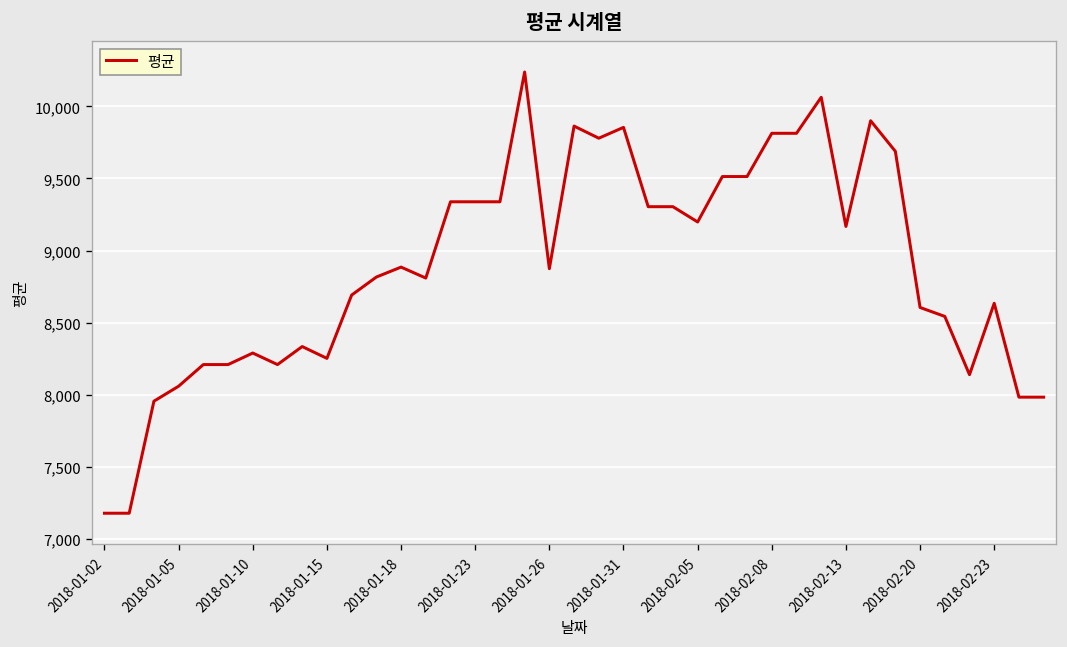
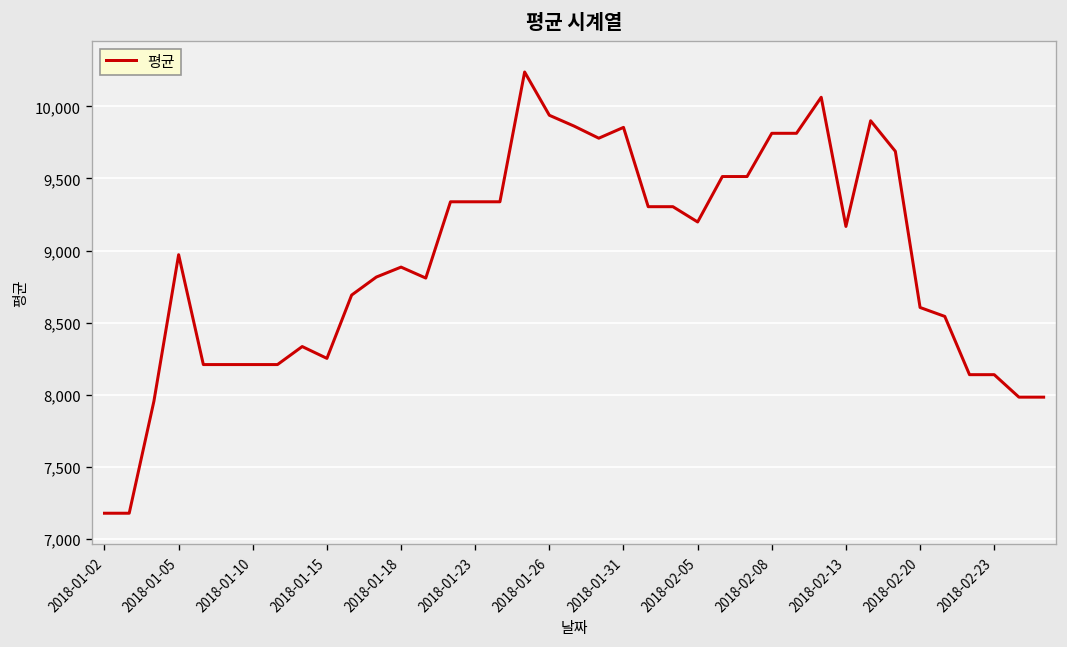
  {
    "2018-01-02": "7,180",
-   "2018-01-05": "8,060",
-   "2018-01-10": "8,290",
+   "2018-01-05": "8,970",
+   "2018-01-10": "8,210",
    "2018-01-15": "8,250",
    "2018-01-18": "8,890",
    "2018-01-23": "9,340",
-   "2018-01-26": "8,870",
+   "2018-01-26": "9,940",
    "2018-01-31": "9,850",
    "2018-02-05": "9,200",
    "2018-02-08": "9,810",
    "2018-02-13": "9,170",
    "2018-02-20": "8,610",
-   "2018-02-23": "8,630"
+   "2018-02-23": "8,140"
  }
